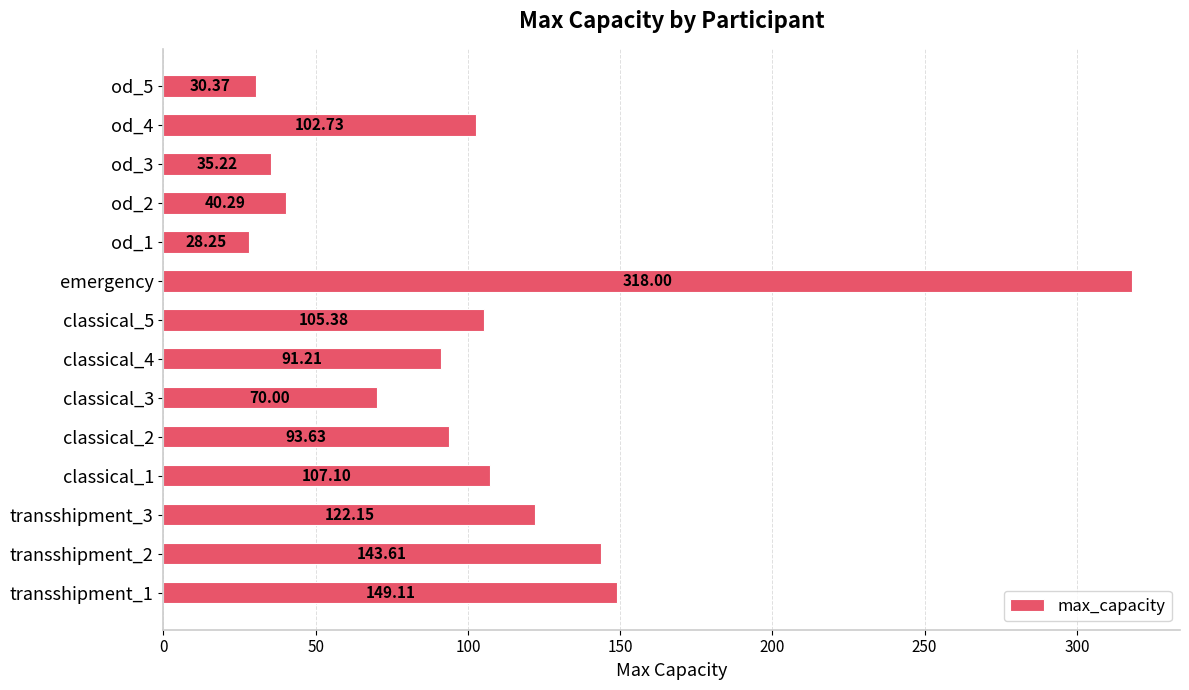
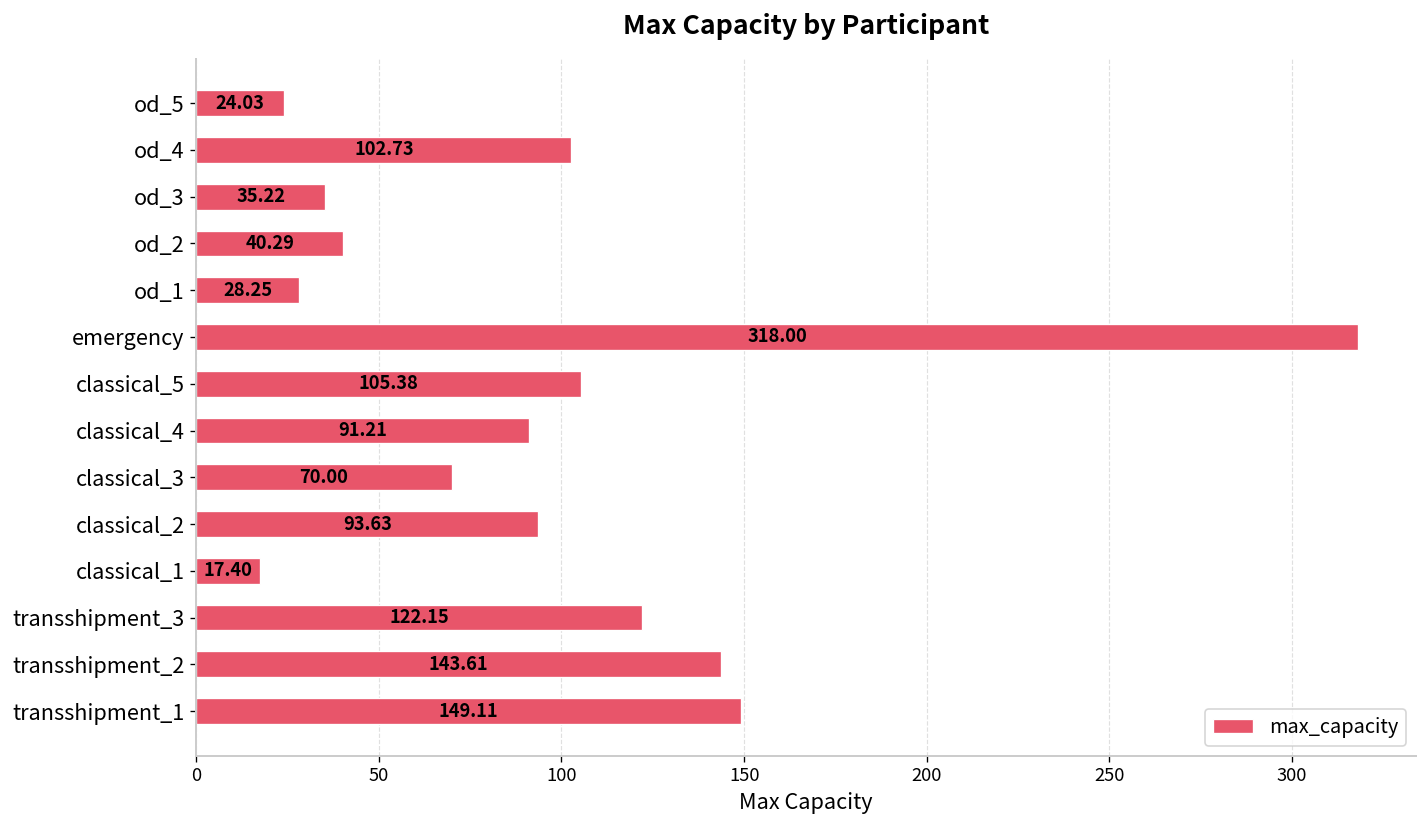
  {
-   "od_5": 30.37,
+   "od_5": 24.03,
    "od_4": 102.73,
    "od_3": 35.22,
    "od_2": 40.29,
    "od_1": 28.25,
    "emergency": 318.00,
    "classical_5": 105.38,
    "classical_4": 91.21,
    "classical_3": 70.00,
    "classical_2": 93.63,
-   "classical_1": 107.10,
+   "classical_1": 17.40,
    "transshipment_3": 122.15,
    "transshipment_2": 143.61,
    "transshipment_1": 149.11
  }
